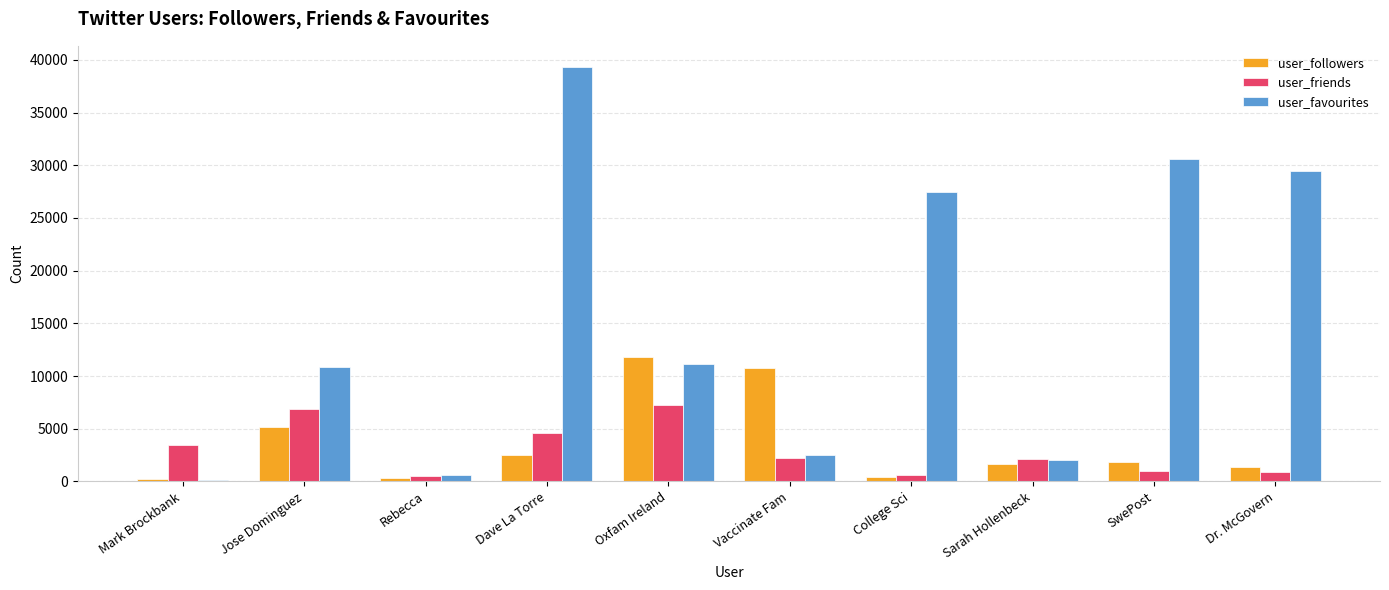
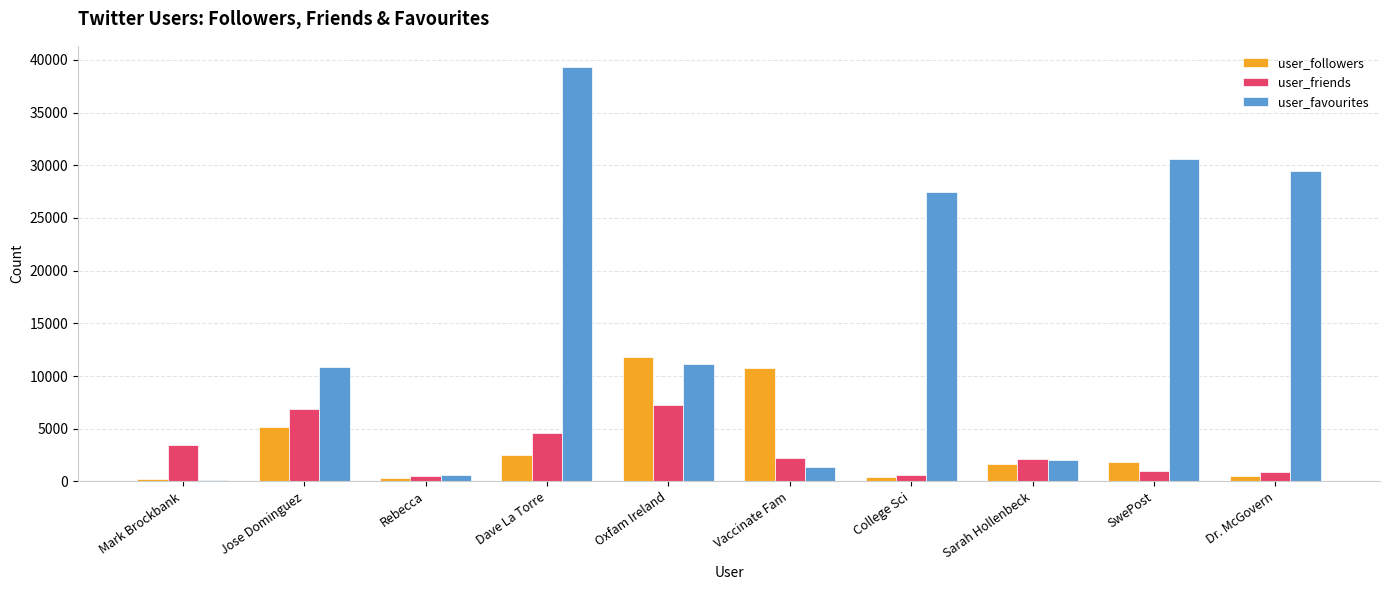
  {
    "user_followers": {
      "Jose Dominguez": 5200,
      "Rebecca": 300,
      "Dave La Torre": 2500,
      "Oxfam Ireland": 11800,
      "Vaccinate Fam": 10800,
      "College Sci": 500,
      "Sarah Hollenbeck": 1600,
      "SwePost": 1900,
-     "Dr. McGovern": 1400
+     "Dr. McGovern": 500
    },
    "user_friends": {
      "Mark Brockbank": 3500,
      "Jose Dominguez": 6900,
      "Rebecca": 600,
      "Dave La Torre": 4600,
      "Oxfam Ireland": 7300,
      "Vaccinate Fam": 2200,
      "College Sci": 600,
      "Sarah Hollenbeck": 2100,
      "SwePost": 900,
      "Dr. McGovern": 900
    },
    "user_favourites": {
      "Jose Dominguez": 10900,
      "Rebecca": 600,
      "Dave La Torre": 39400,
      "Oxfam Ireland": 11200,
-     "Vaccinate Fam": 2500,
+     "Vaccinate Fam": 1300,
      "College Sci": 27400,
      "Sarah Hollenbeck": 2000,
      "SwePost": 30600,
      "Dr. McGovern": 29500
    }
  }
